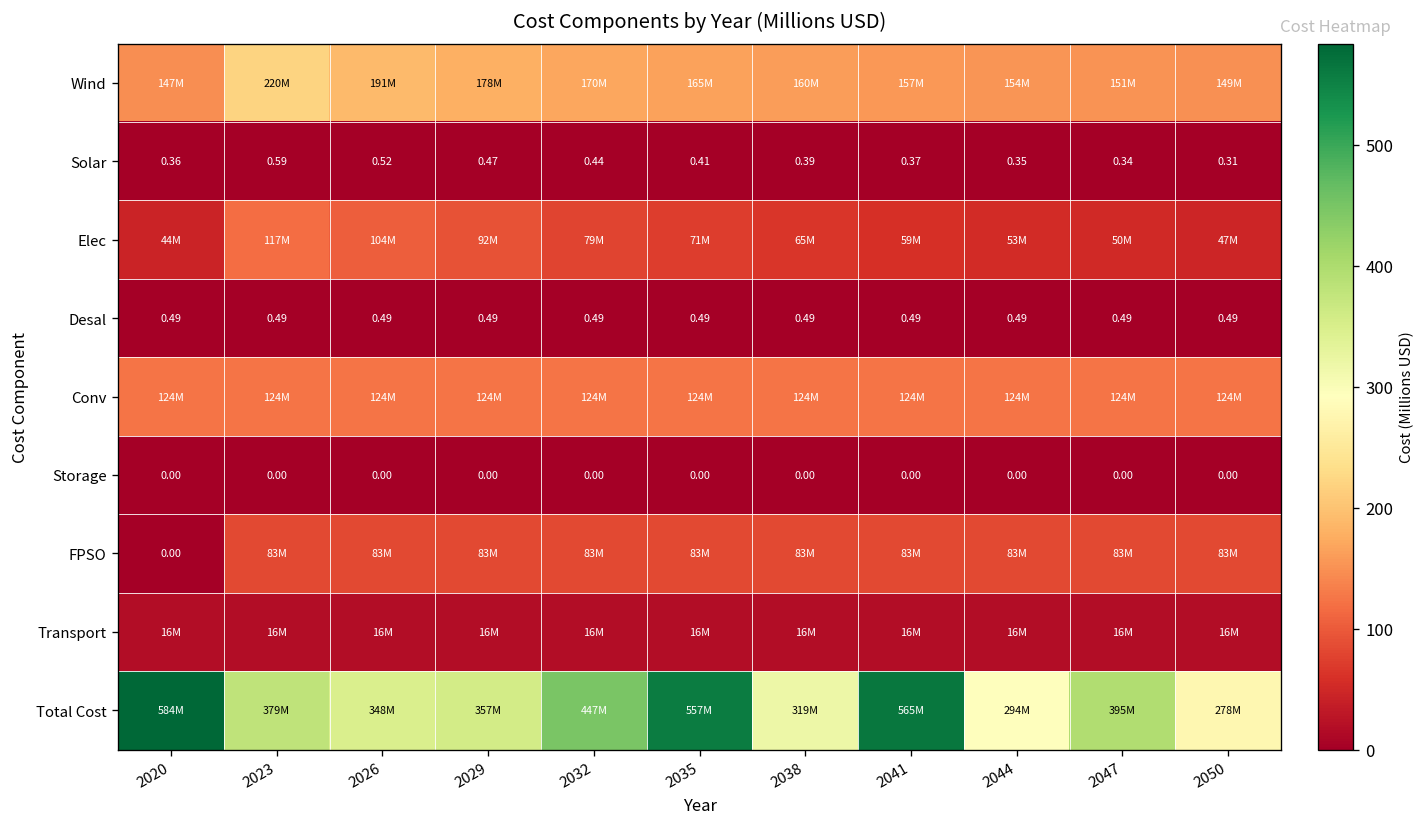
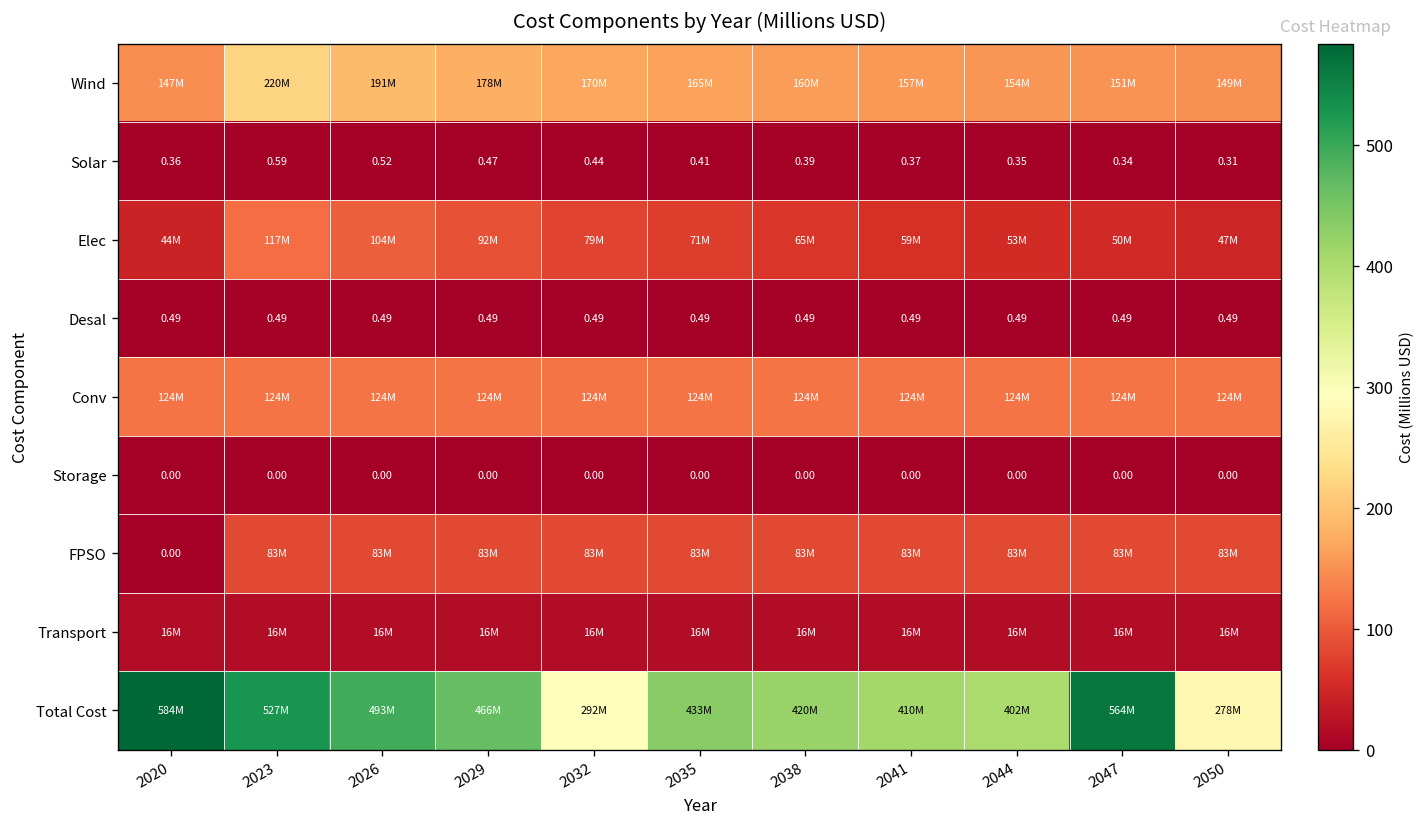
  {
    "Wind": {
      "2020": "147M",
      "2023": "220M",
      "2026": "191M",
      "2029": "178M",
      "2032": "170M",
      "2035": "165M",
      "2038": "160M",
      "2041": "157M",
      "2044": "154M",
      "2047": "151M",
      "2050": "149M"
    },
    "Solar": {
      "2020": "0.36",
      "2023": "0.59",
      "2026": "0.52",
      "2029": "0.47",
      "2032": "0.44",
      "2035": "0.41",
      "2038": "0.39",
      "2041": "0.37",
      "2044": "0.35",
      "2047": "0.34",
      "2050": "0.31"
    },
    "Elec": {
      "2020": "44M",
      "2023": "117M",
      "2026": "104M",
      "2029": "92M",
      "2032": "79M",
      "2035": "71M",
      "2038": "65M",
      "2041": "59M",
      "2044": "53M",
      "2047": "50M",
      "2050": "47M"
    },
    "Desal": {
      "2020": "0.49",
      "2023": "0.49",
      "2026": "0.49",
      "2029": "0.49",
      "2032": "0.49",
      "2035": "0.49",
      "2038": "0.49",
      "2041": "0.49",
      "2044": "0.49",
      "2047": "0.49",
      "2050": "0.49"
    },
    "Conv": {
      "2020": "124M",
      "2023": "124M",
      "2026": "124M",
      "2029": "124M",
      "2032": "124M",
      "2035": "124M",
      "2038": "124M",
      "2041": "124M",
      "2044": "124M",
      "2047": "124M",
      "2050": "124M"
    },
    "Storage": {
      "2020": "0.00",
      "2023": "0.00",
      "2026": "0.00",
      "2029": "0.00",
      "2032": "0.00",
      "2035": "0.00",
      "2038": "0.00",
      "2041": "0.00",
      "2044": "0.00",
      "2047": "0.00",
      "2050": "0.00"
    },
    "FPSO": {
      "2020": "0.00",
      "2023": "83M",
      "2026": "83M",
      "2029": "83M",
      "2032": "83M",
      "2035": "83M",
      "2038": "83M",
      "2041": "83M",
      "2044": "83M",
      "2047": "83M",
      "2050": "83M"
    },
    "Transport": {
      "2020": "16M",
      "2023": "16M",
      "2026": "16M",
      "2029": "16M",
      "2032": "16M",
      "2035": "16M",
      "2038": "16M",
      "2041": "16M",
      "2044": "16M",
      "2047": "16M",
      "2050": "16M"
    },
    "Total Cost": {
      "2020": "584M",
-     "2023": "379M",
-     "2026": "348M",
-     "2029": "357M",
-     "2032": "447M",
-     "2035": "557M",
-     "2038": "319M",
-     "2041": "565M",
-     "2044": "294M",
-     "2047": "395M",
+     "2023": "527M",
+     "2026": "493M",
+     "2029": "466M",
+     "2032": "292M",
+     "2035": "433M",
+     "2038": "420M",
+     "2041": "410M",
+     "2044": "402M",
+     "2047": "564M",
      "2050": "278M"
    }
  }
